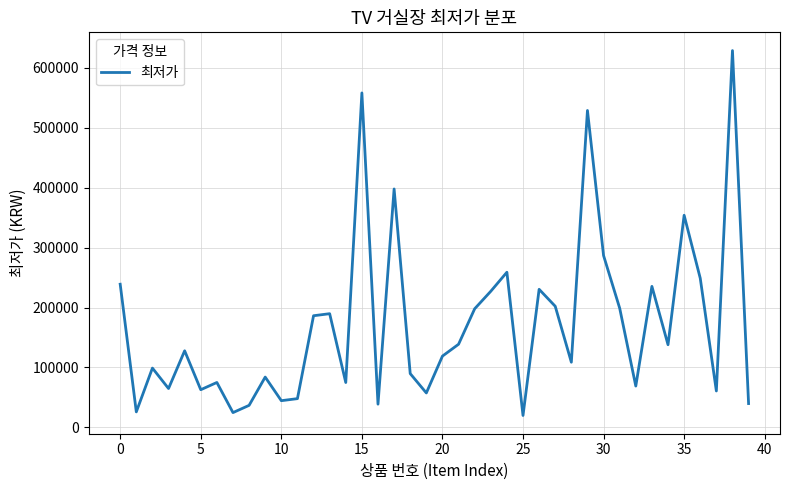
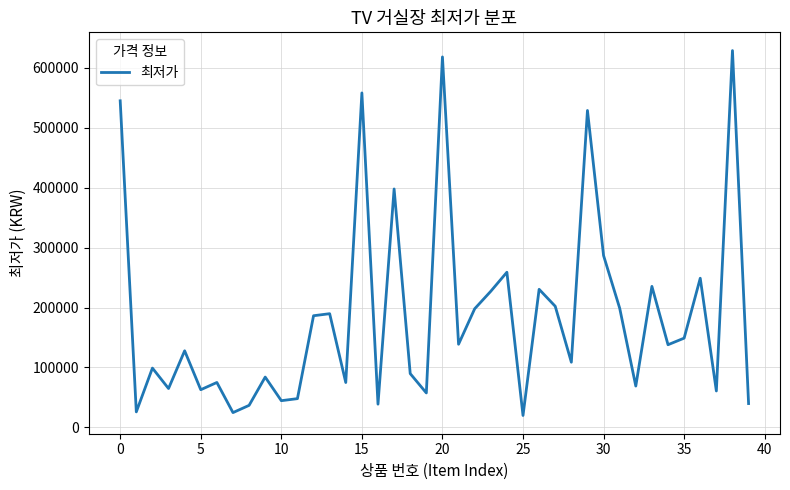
  {
-   "0": 240000,
+   "0": 550000,
    "5": 60000,
    "10": 40000,
    "15": 560000,
-   "20": 120000,
+   "20": 620000,
    "25": 20000,
    "30": 290000,
-   "35": 350000
+   "35": 150000
  }
